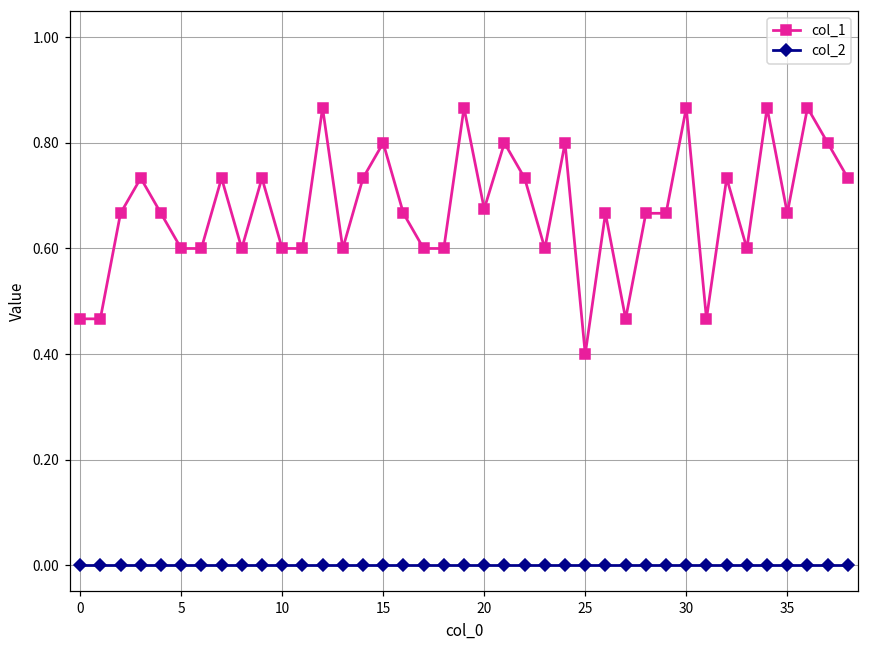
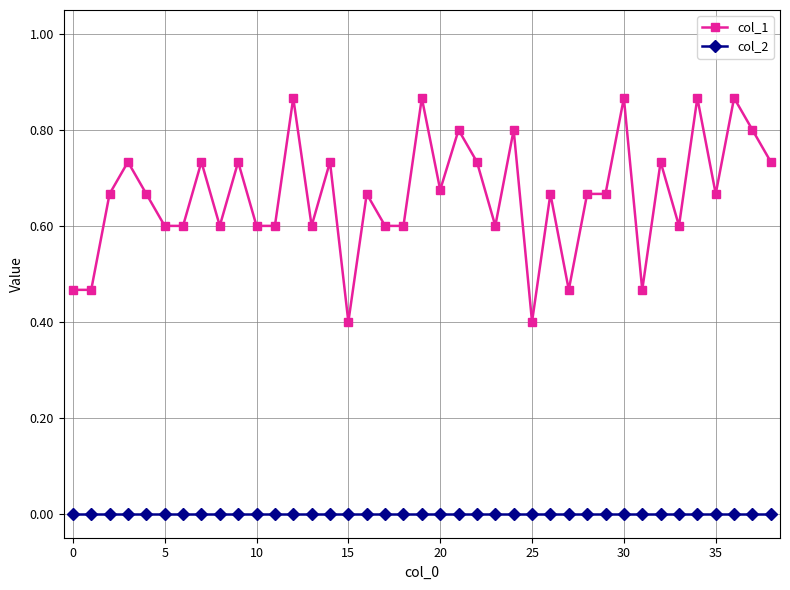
  {
    "col_1": {
      "0": 0.47,
      "5": 0.6,
      "10": 0.6,
-     "15": 0.8,
+     "15": 0.4,
      "20": 0.68,
      "25": 0.4,
      "30": 0.87,
      "35": 0.67
    },
    "col_2": {
      "0": 0.0,
      "5": 0.0,
      "10": 0.0,
      "15": 0.0,
      "20": 0.0,
      "25": 0.0,
      "30": 0.0,
      "35": 0.0
    }
  }
